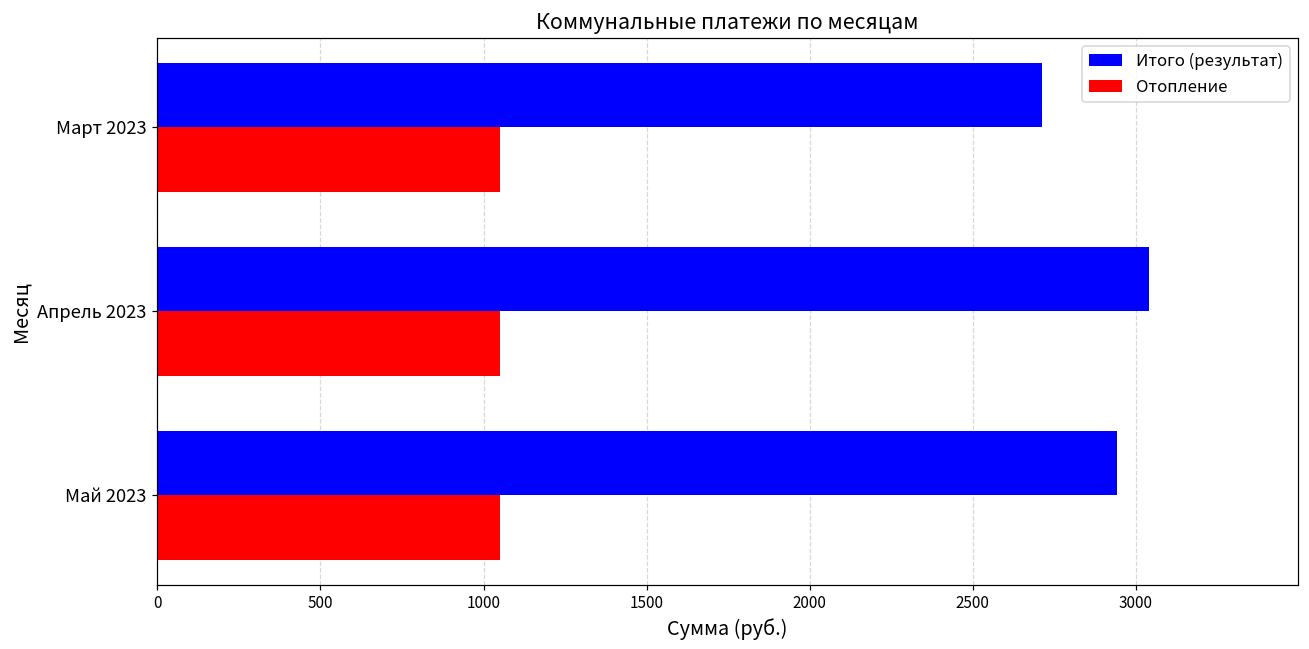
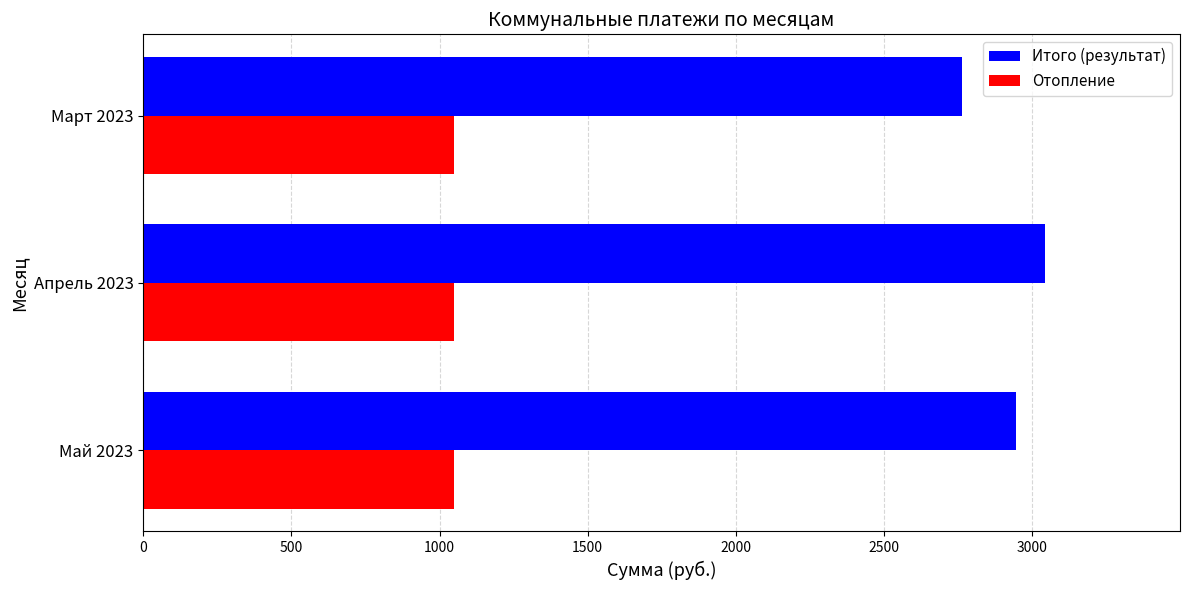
  {
    "Итого (результат)": {
-     "Март 2023": 2710,
+     "Март 2023": 2760,
      "Апрель 2023": 3040,
      "Май 2023": 2940
    },
    "Отопление": {
      "Март 2023": 1050,
      "Апрель 2023": 1050,
      "Май 2023": 1050
    }
  }
